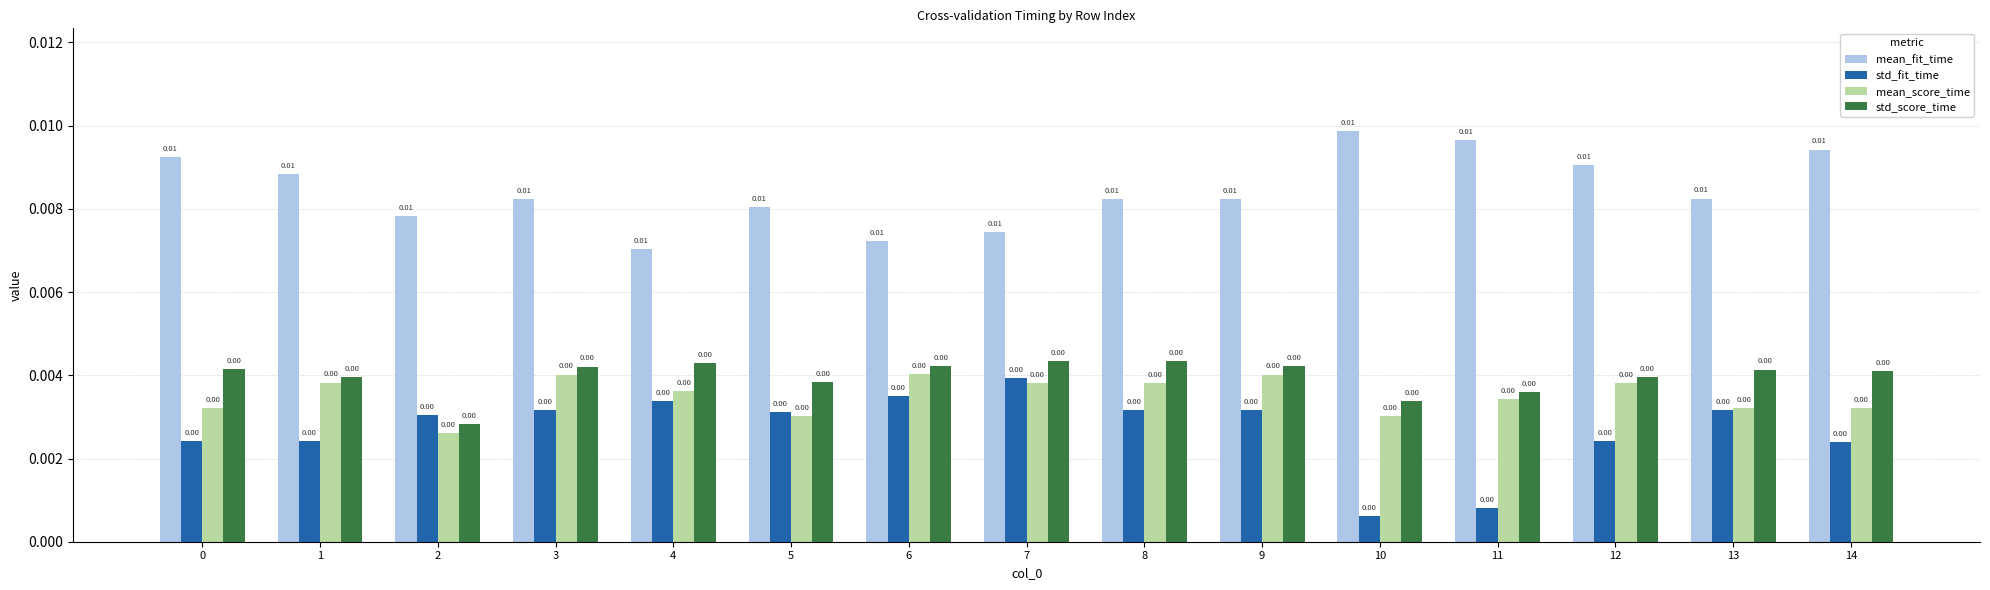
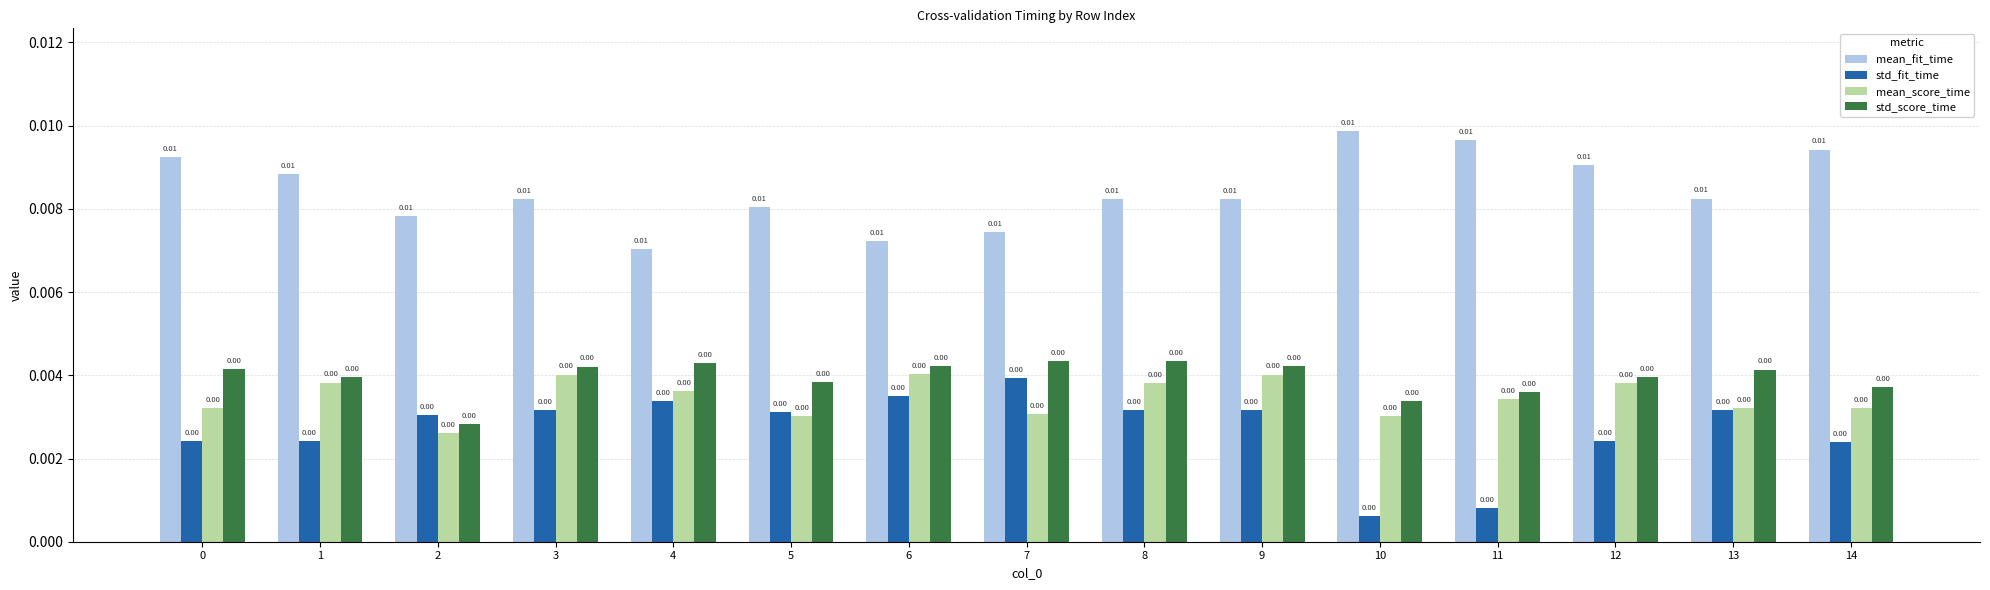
  {
    "mean_fit_time": {
      "0": 0.01,
      "1": 0.01,
      "2": 0.01,
      "3": 0.01,
      "4": 0.01,
      "5": 0.01,
      "6": 0.01,
      "7": 0.01,
      "8": 0.01,
      "9": 0.01,
      "10": 0.01,
      "11": 0.01,
      "12": 0.01,
      "13": 0.01,
      "14": 0.01
    },
    "std_fit_time": {
      "0": 0.00,
      "1": 0.00,
      "2": 0.00,
      "3": 0.00,
      "4": 0.00,
      "5": 0.00,
      "6": 0.00,
      "7": 0.00,
      "8": 0.00,
      "9": 0.00,
      "10": 0.00,
      "11": 0.00,
      "12": 0.00,
      "13": 0.00,
      "14": 0.00
    },
    "mean_score_time": {
-     "7": 0.0038
+     "7": 0.0031
    },
    "std_score_time": {
-     "14": 0.0041
+     "14": 0.0037
    }
  }
